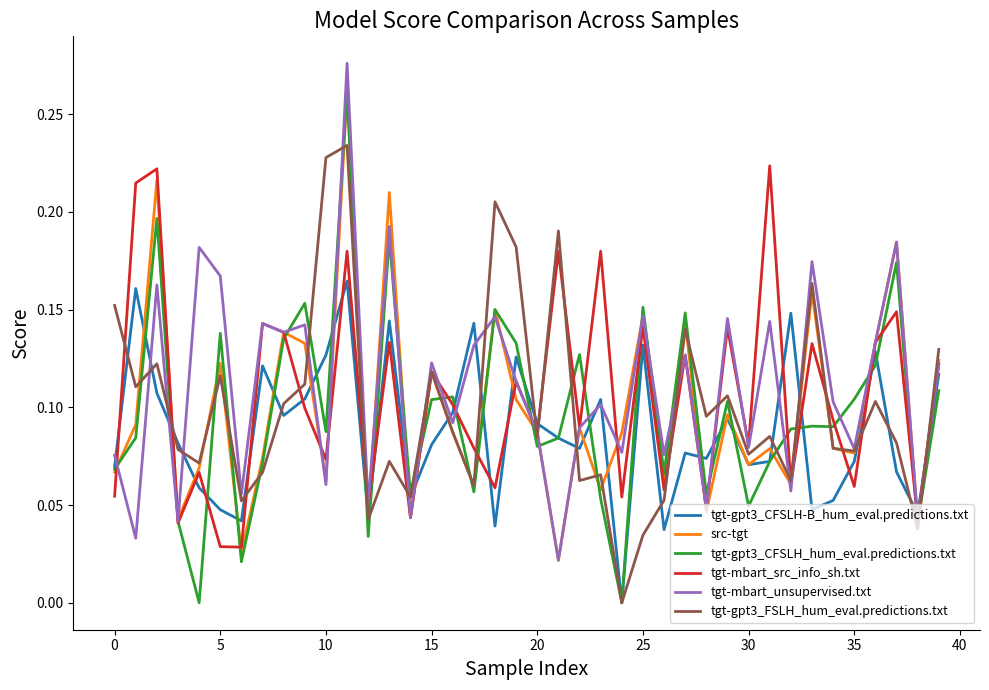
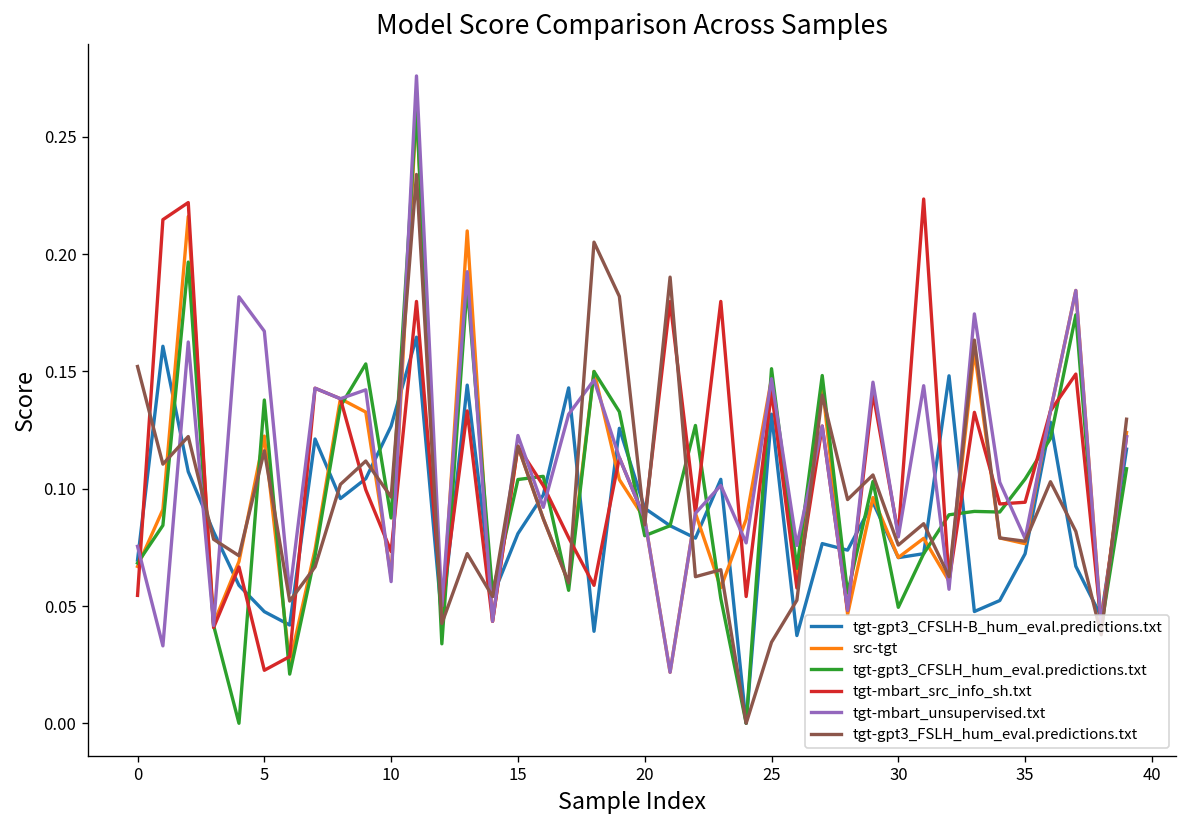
  {
    "tgt-gpt3_CFSLH-B_hum_eval.predictions.txt": {
      "5": 0.048,
      "10": 0.127,
      "15": 0.081,
      "20": 0.092,
      "25": 0.132,
      "35": 0.072
    },
    "src-tgt": {
      "0": 0.067,
      "5": 0.122,
      "10": 0.062
    },
    "tgt-gpt3_CFSLH_hum_eval.predictions.txt": {
      "5": 0.138,
      "10": 0.088,
      "15": 0.104,
      "20": 0.080,
      "25": 0.151,
      "35": 0.104
    },
    "tgt-mbart_src_info_sh.txt": {
      "0": 0.055,
-     "5": 0.029,
+     "5": 0.023,
      "10": 0.073,
      "25": 0.141,
-     "35": 0.059
+     "35": 0.094
    },
    "tgt-mbart_unsupervised.txt": {
      "0": 0.075,
      "5": 0.167,
      "10": 0.060,
      "15": 0.123
    },
    "tgt-gpt3_FSLH_hum_eval.predictions.txt": {
      "0": 0.152,
      "5": 0.116,
-     "10": 0.228,
+     "10": 0.096,
      "20": 0.085,
      "25": 0.035,
      "30": 0.076
    }
  }
